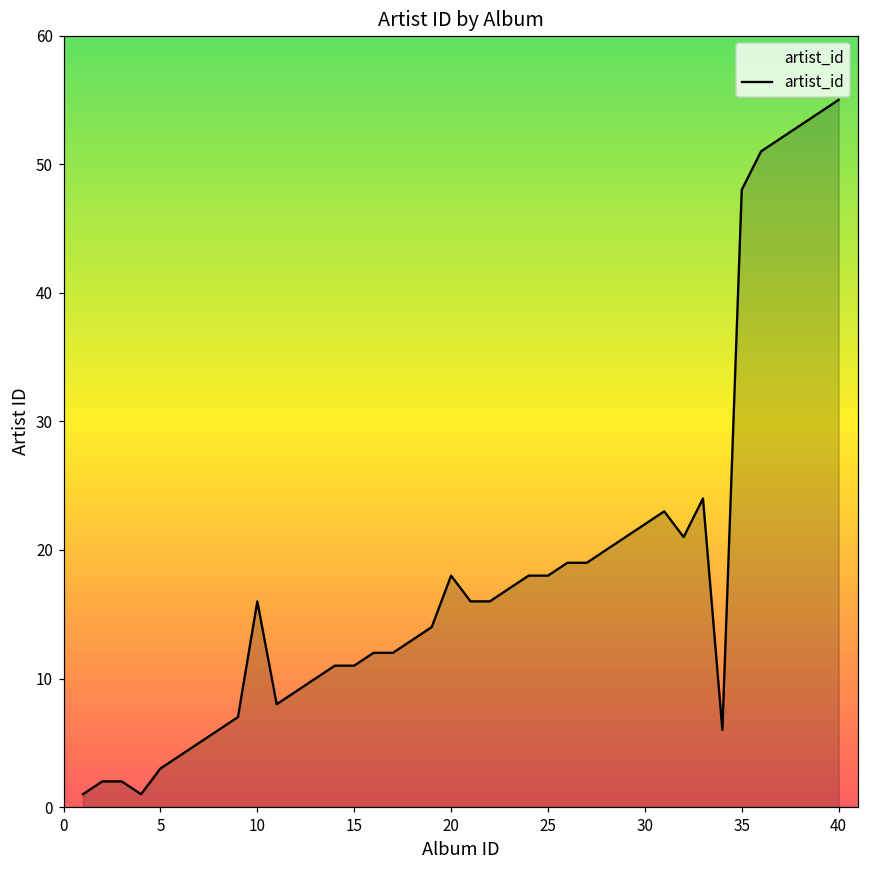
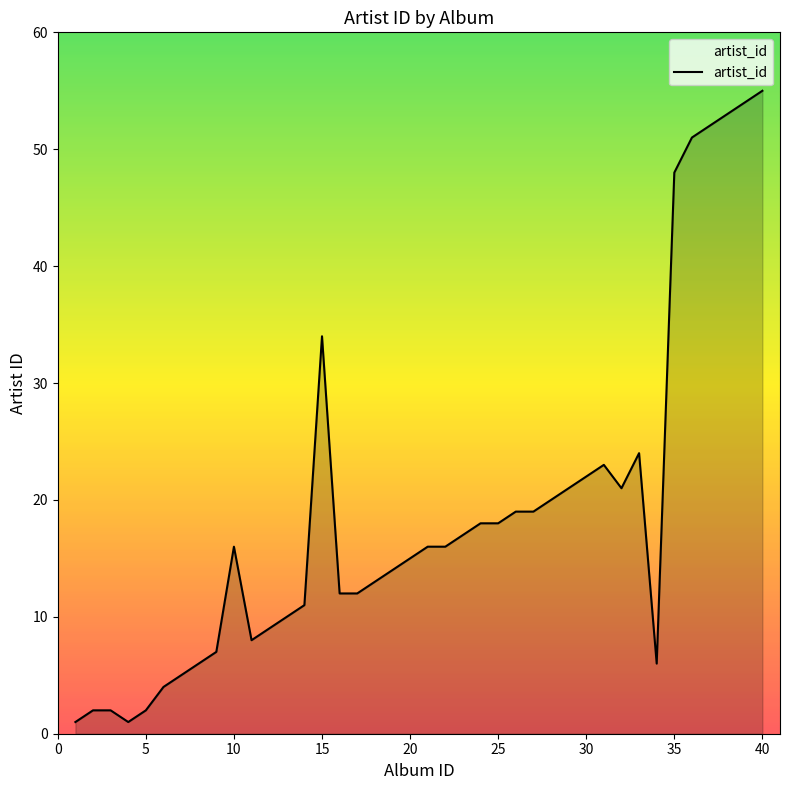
  {
-   "5": 3,
+   "5": 2,
    "10": 16,
-   "15": 11,
-   "20": 18,
+   "15": 34,
+   "20": 15,
    "25": 18,
    "30": 22,
    "35": 48,
    "40": 55
  }
